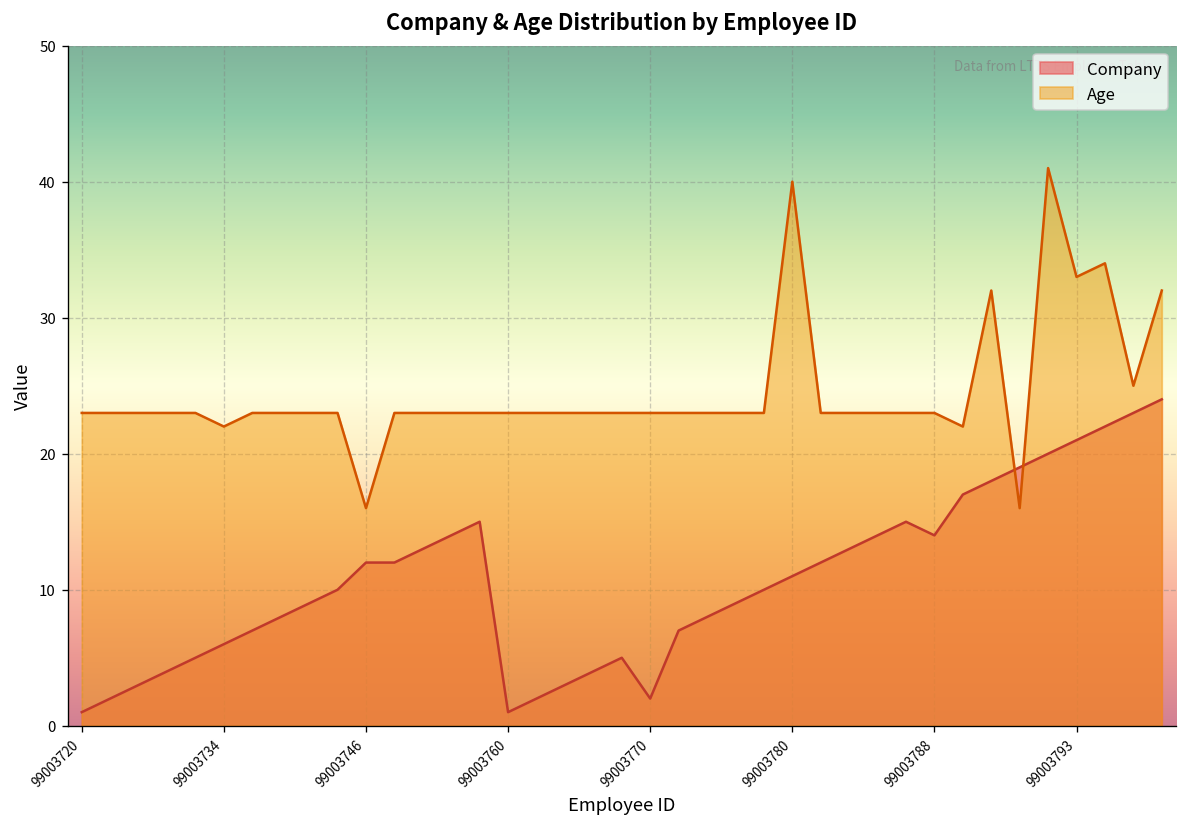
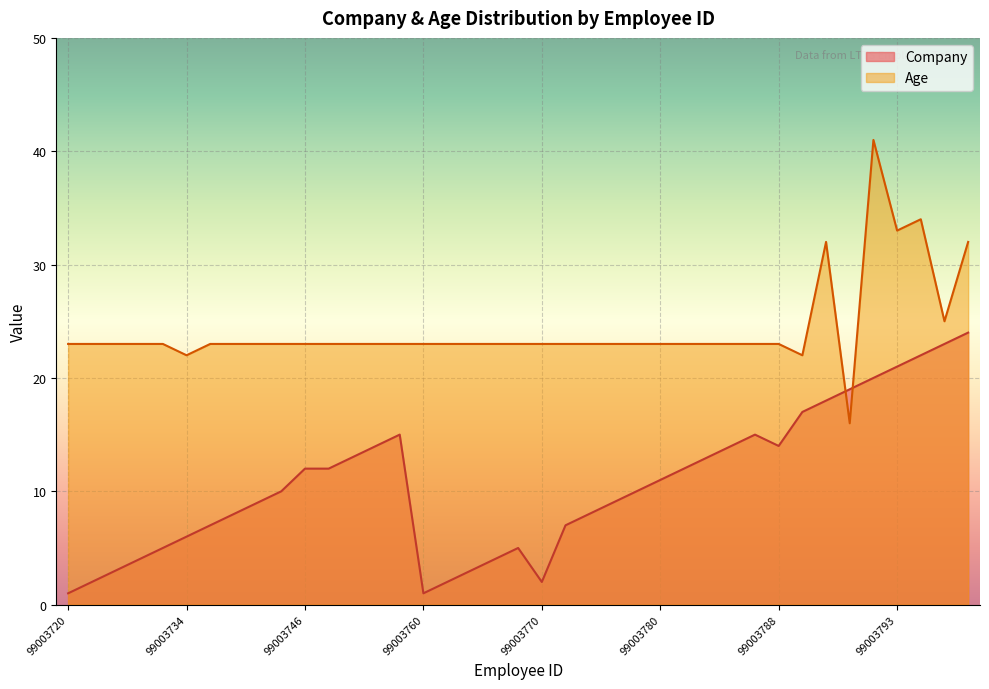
  {
    "Company": {
      "99003720": 1,
      "99003734": 6,
      "99003746": 12,
      "99003760": 1,
      "99003770": 2,
      "99003780": 11,
      "99003788": 14,
      "99003793": 21
    },
    "Age": {
      "99003720": 23,
      "99003734": 22,
-     "99003746": 16,
+     "99003746": 23,
      "99003760": 23,
      "99003770": 23,
-     "99003780": 40,
+     "99003780": 23,
      "99003788": 23,
      "99003793": 33
    }
  }
